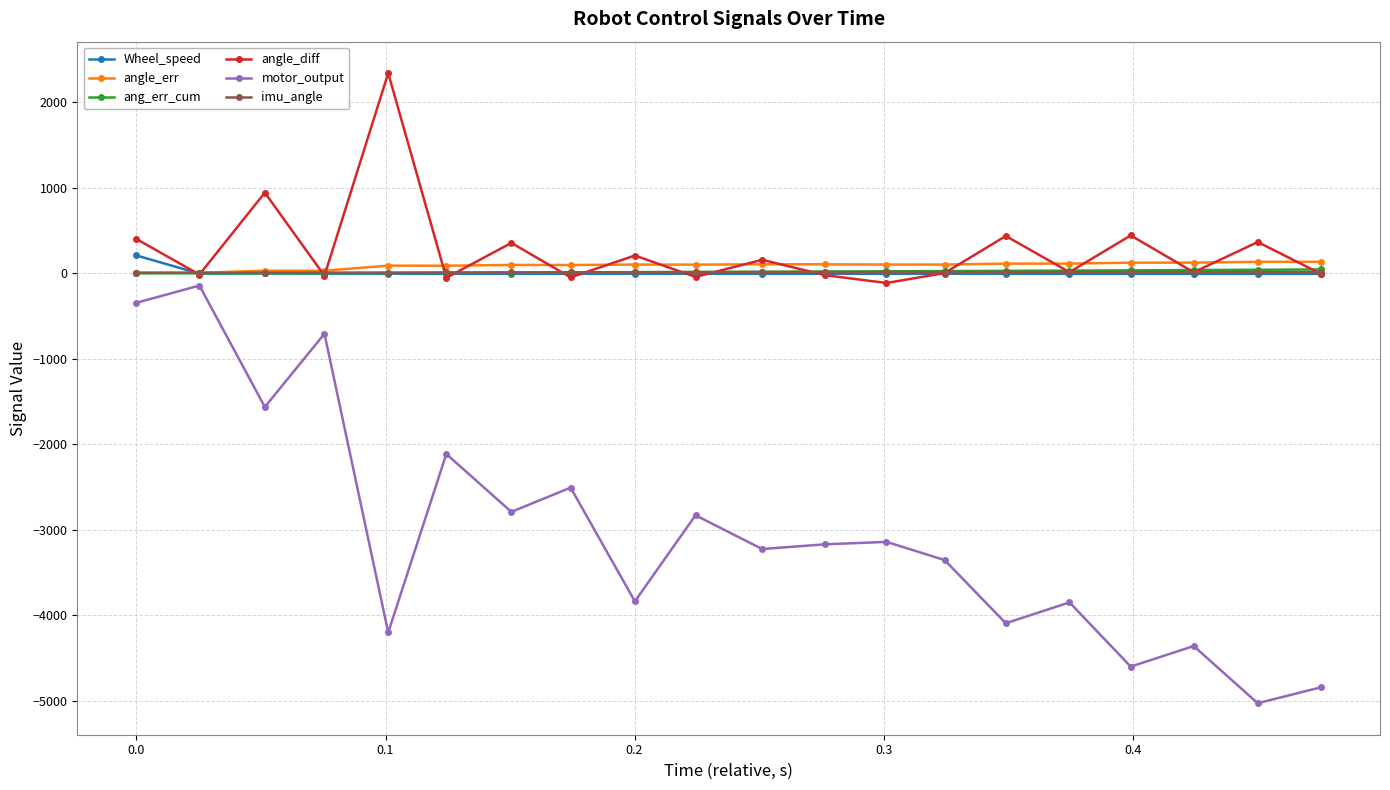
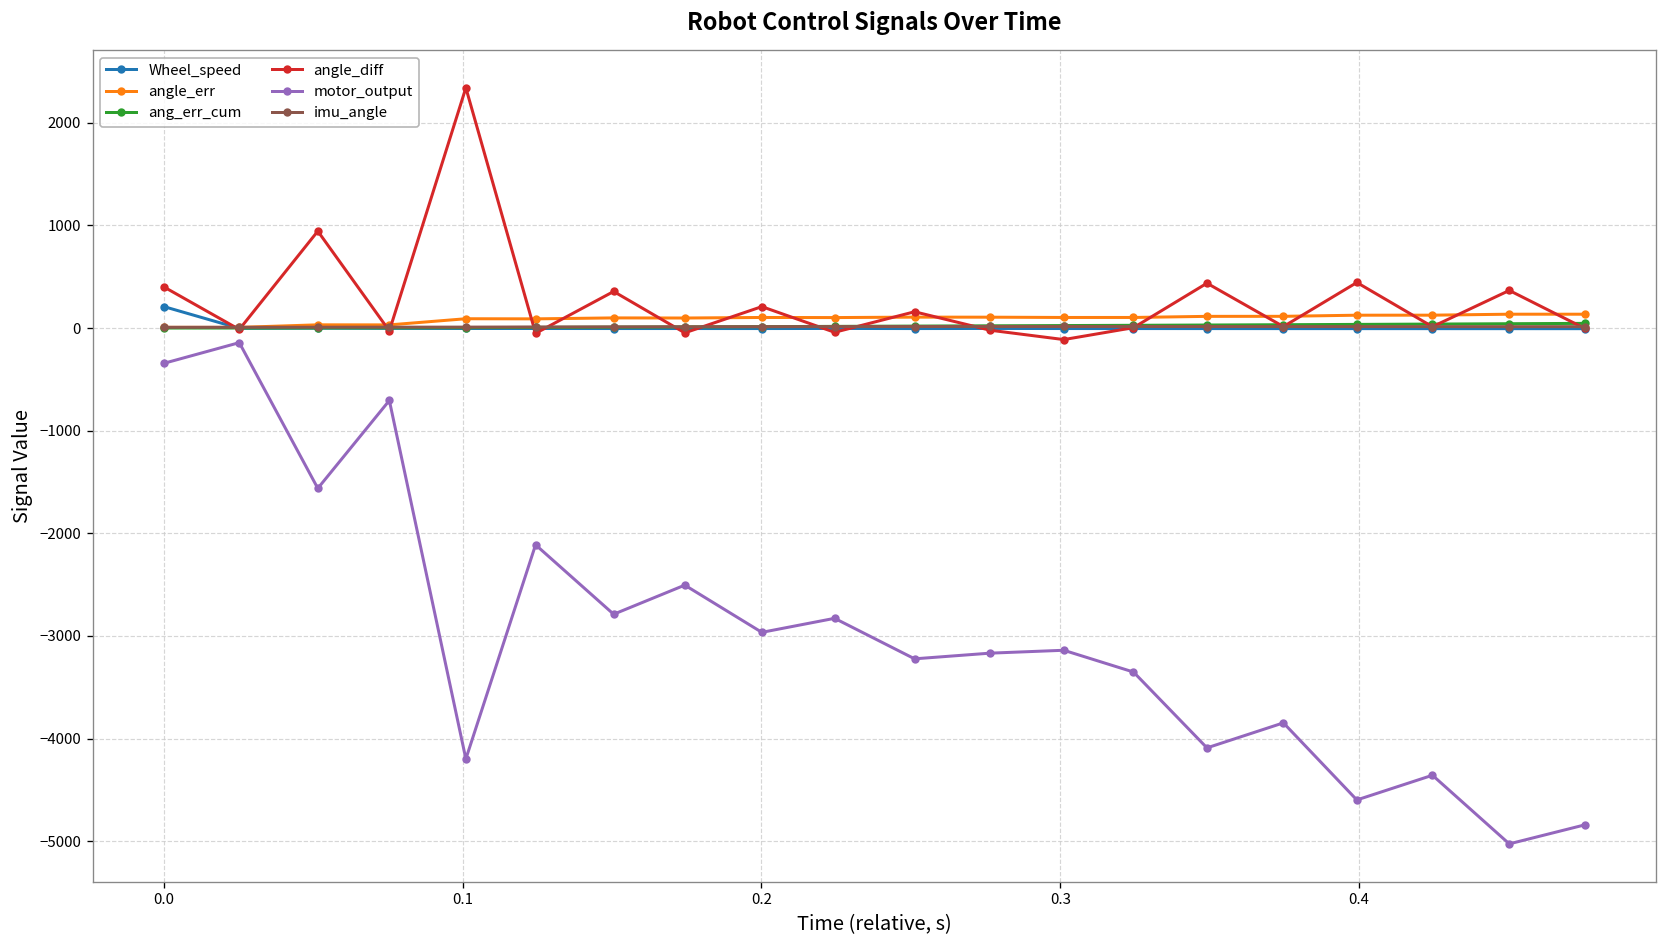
  {
    "Wheel_speed": {
      "0.0": 200
    },
    "angle_err": {
      "0.2": 100
    },
    "angle_diff": {
      "0.0": 400,
      "0.2": 200
    },
    "motor_output": {
      "0.0": -300,
-     "0.2": -3800
+     "0.2": -3000
    }
  }
